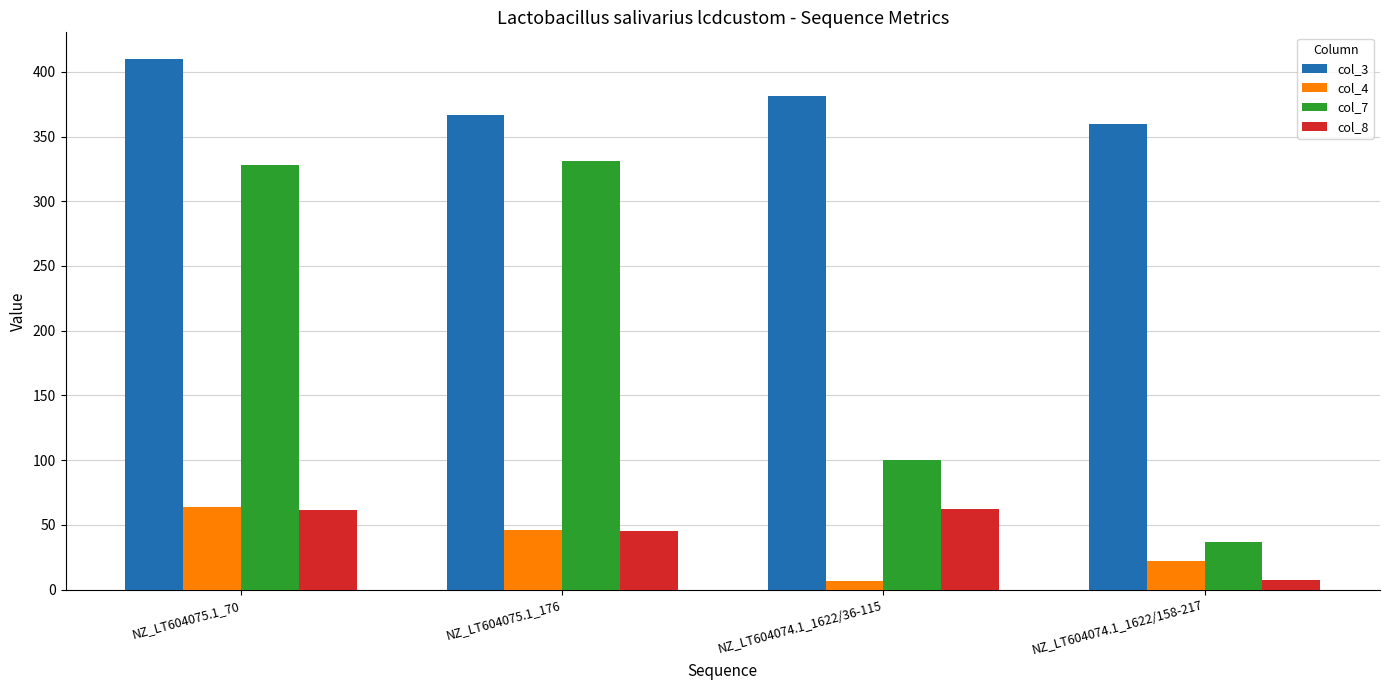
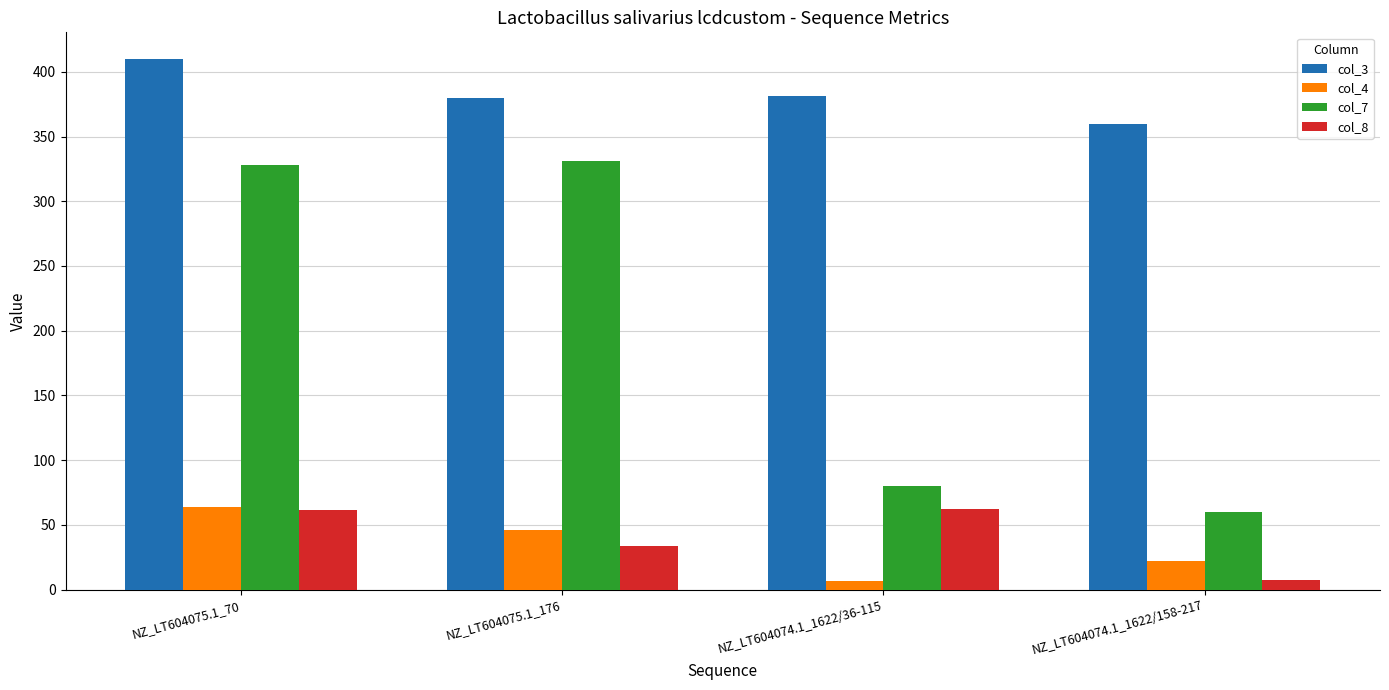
  {
    "col_3": {
      "NZ_LT604075.1_70": 410,
-     "NZ_LT604075.1_176": 367,
+     "NZ_LT604075.1_176": 380,
      "NZ_LT604074.1_1622/36-115": 381,
      "NZ_LT604074.1_1622/158-217": 360
    },
    "col_4": {
      "NZ_LT604075.1_70": 64,
      "NZ_LT604075.1_176": 46,
      "NZ_LT604074.1_1622/36-115": 7,
      "NZ_LT604074.1_1622/158-217": 22
    },
    "col_7": {
      "NZ_LT604075.1_70": 328,
      "NZ_LT604075.1_176": 331,
-     "NZ_LT604074.1_1622/36-115": 100,
-     "NZ_LT604074.1_1622/158-217": 37
+     "NZ_LT604074.1_1622/36-115": 80,
+     "NZ_LT604074.1_1622/158-217": 60
    },
    "col_8": {
      "NZ_LT604075.1_70": 62,
-     "NZ_LT604075.1_176": 45,
+     "NZ_LT604075.1_176": 34,
      "NZ_LT604074.1_1622/36-115": 62,
      "NZ_LT604074.1_1622/158-217": 7
    }
  }
